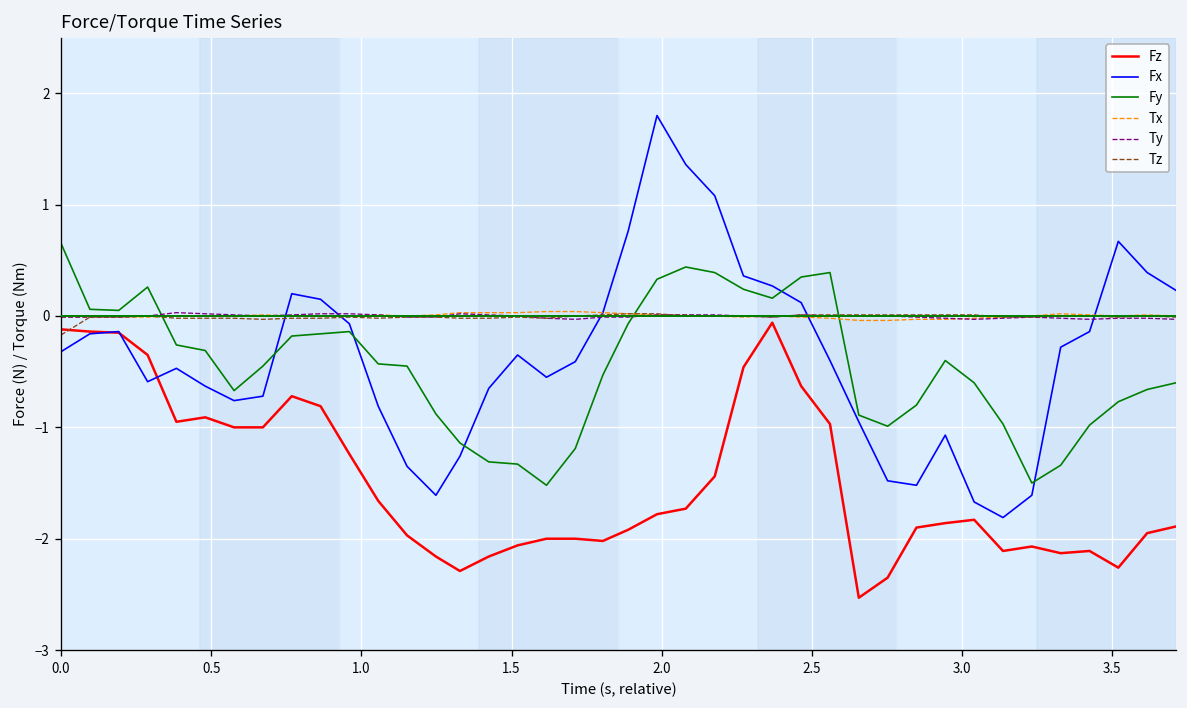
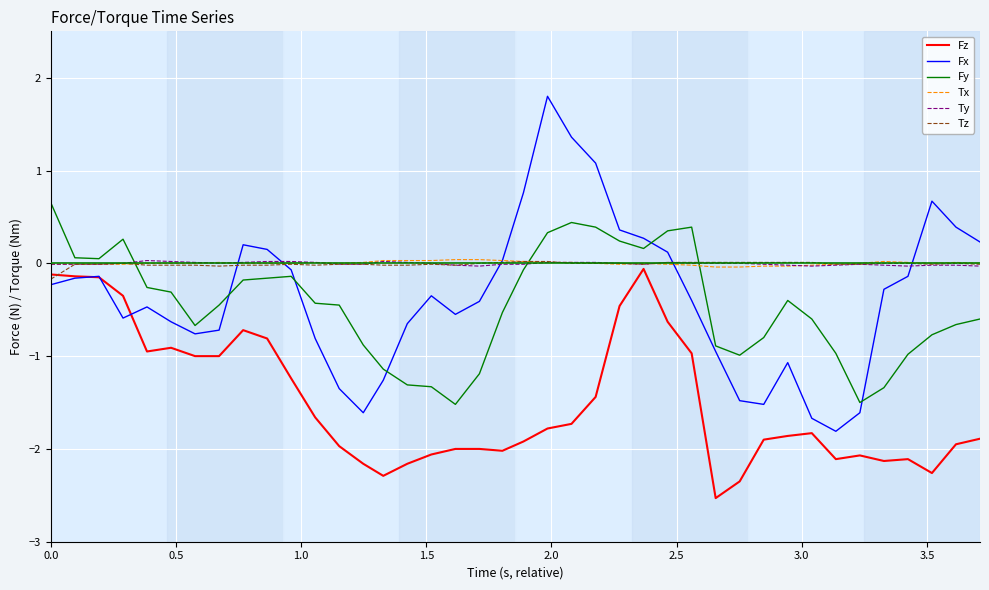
  {
    "Fz": {
      "0.0": -0.1
    },
    "Fx": {
-     "0.0": -0.3
+     "0.0": -0.2
    },
    "Fy": {
      "0.0": 0.7
    },
    "Tz": {
      "0.0": -0.2
    }
  }
